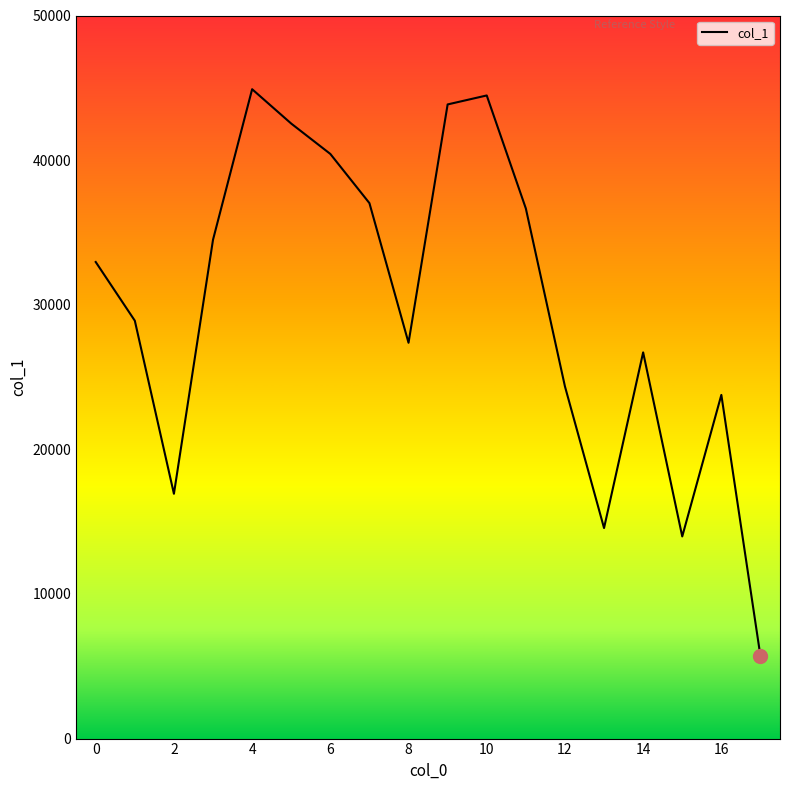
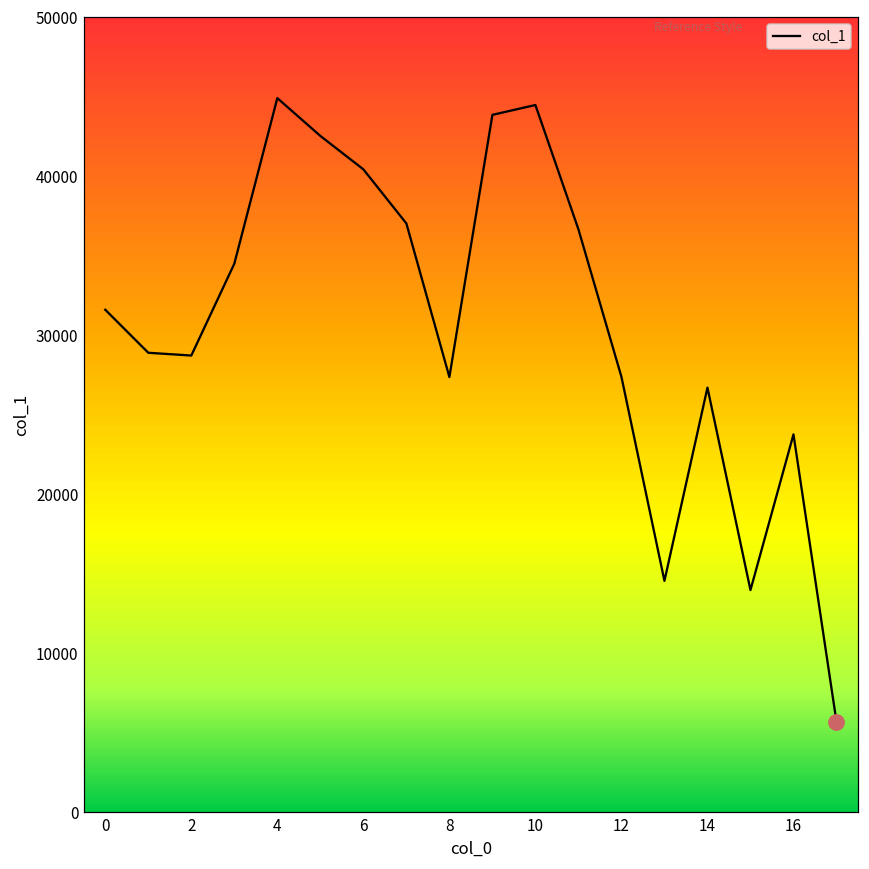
  {
    "col_1": {
-     "0": 33000,
-     "2": 16900,
+     "0": 31600,
+     "2": 28700,
      "4": 44900,
      "6": 40400,
      "8": 27400,
      "10": 44500,
-     "12": 24400,
+     "12": 27400,
      "14": 26700,
      "16": 23800
    }
  }
